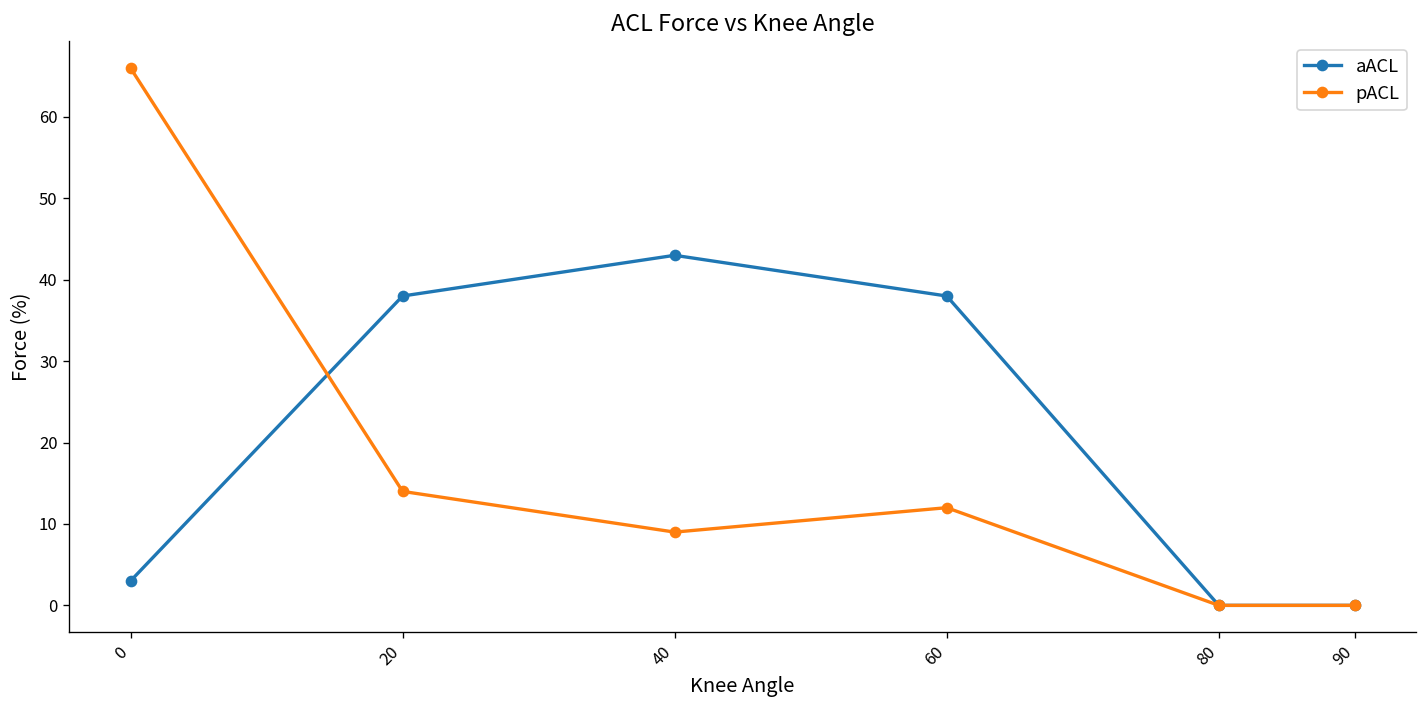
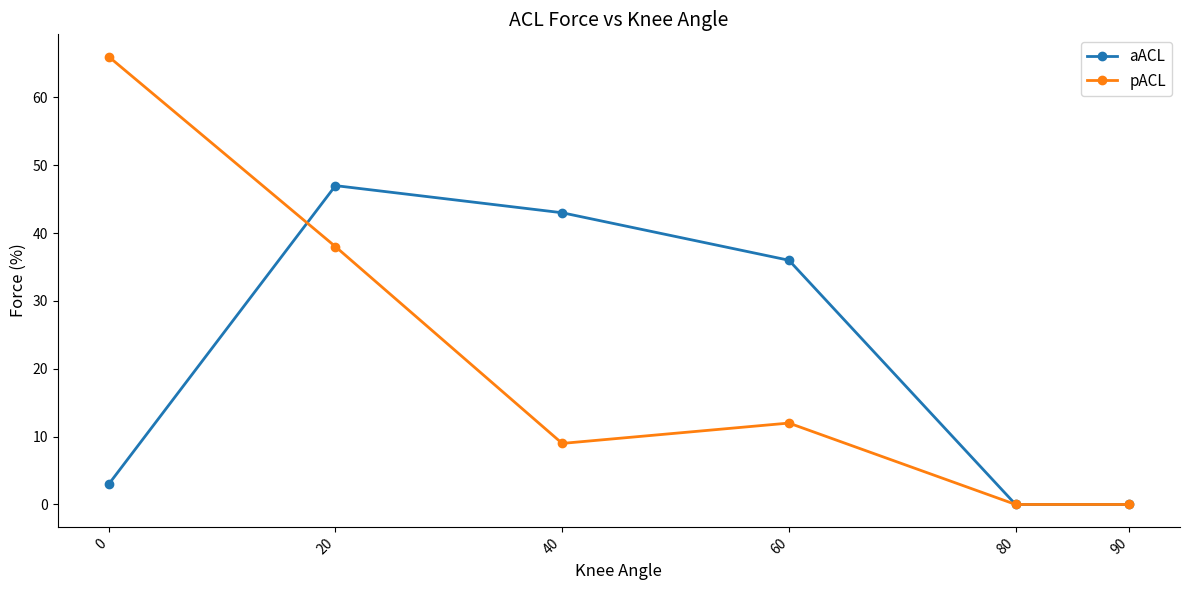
  {
    "aACL": {
      "0": 3,
-     "20": 38,
+     "20": 47,
      "40": 43,
-     "60": 38
+     "60": 36
    },
    "pACL": {
      "0": 66,
-     "20": 14,
+     "20": 38,
      "40": 9,
      "60": 12
    }
  }
